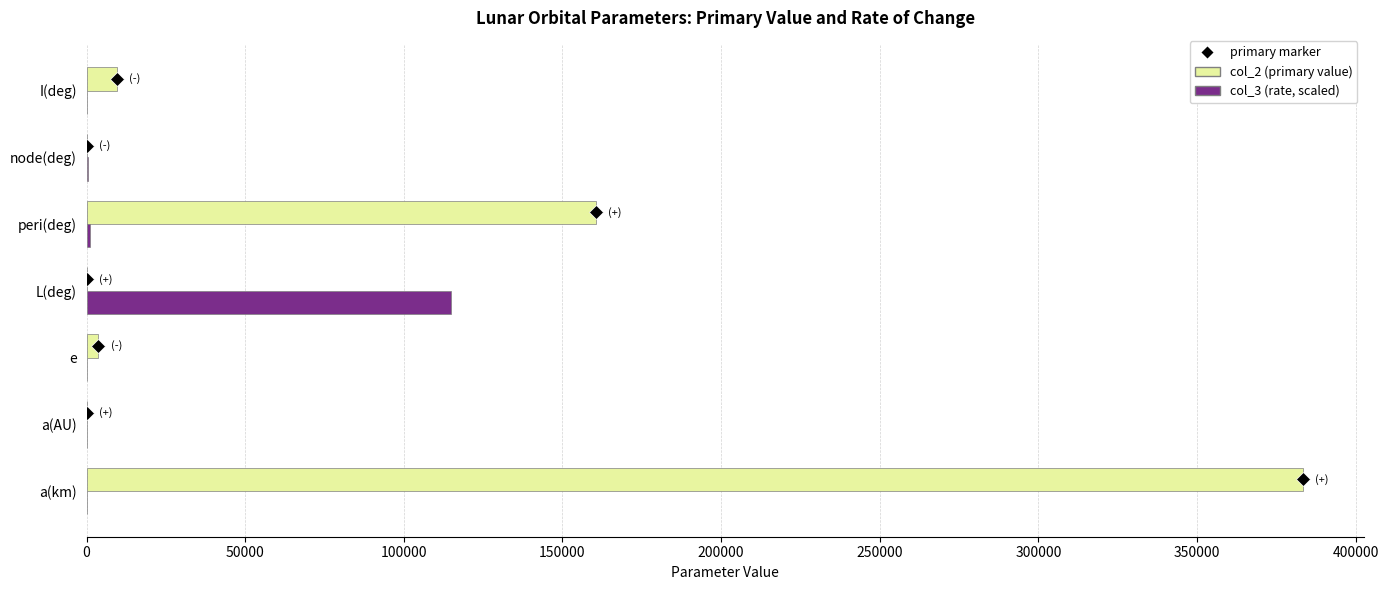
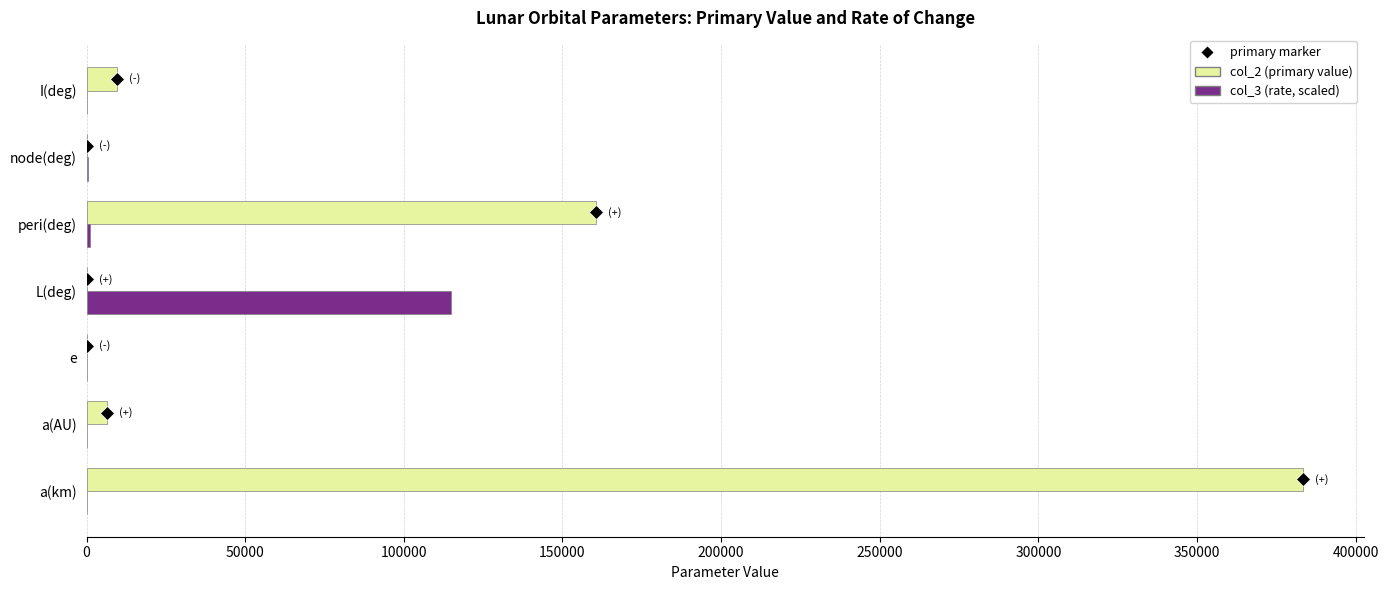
  {
    "col_2 (primary value)": {
      "I(deg)": 10000,
      "peri(deg)": 161000,
-     "e": 4000,
-     "a(AU)": 0,
+     "e": 0,
+     "a(AU)": 6000,
      "a(km)": 383000
    }
  }
